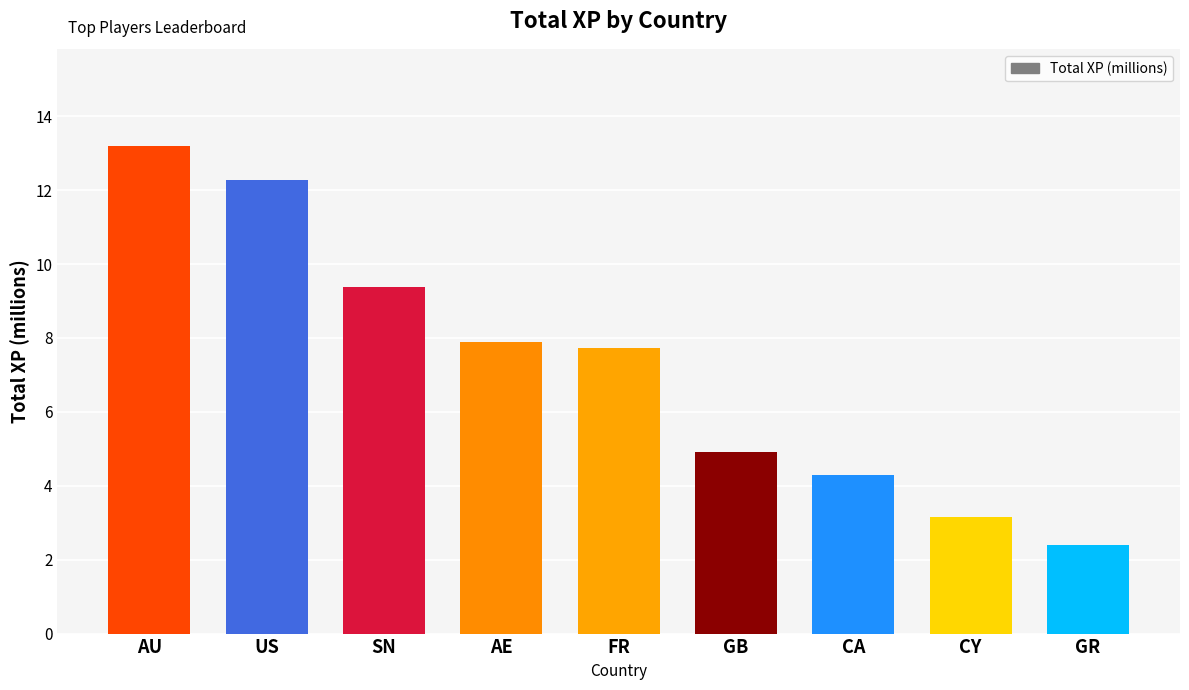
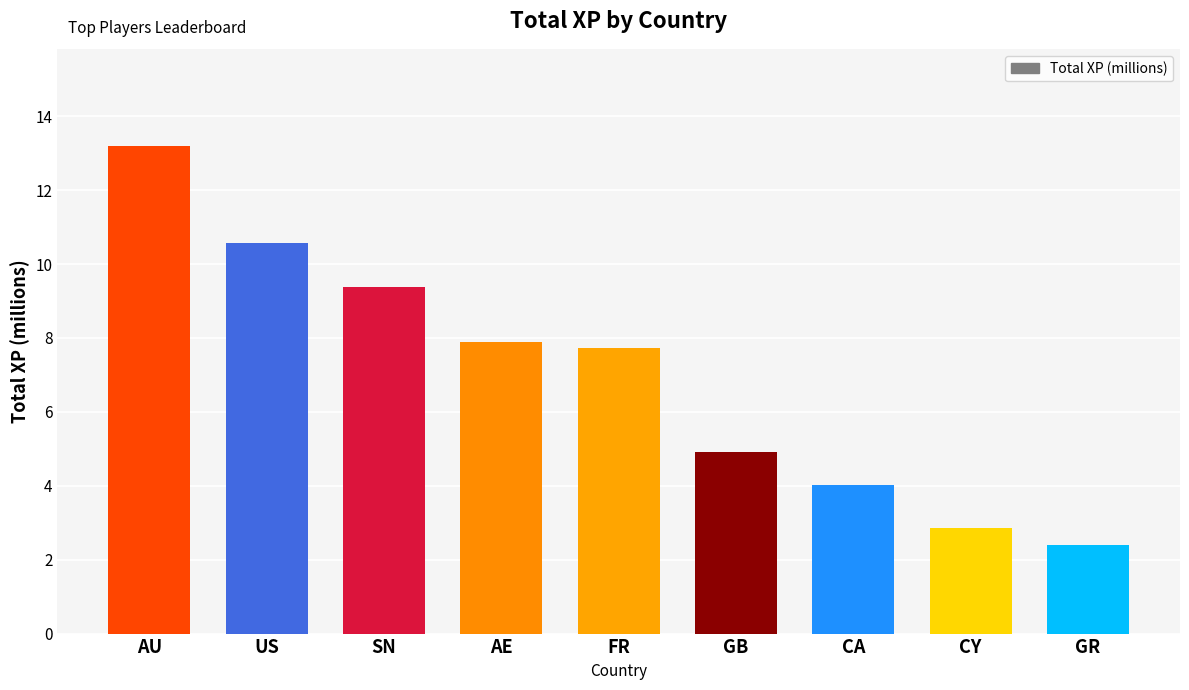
  {
    "AU": 13.2,
-   "US": 12.3,
+   "US": 10.6,
    "SN": 9.4,
    "AE": 7.9,
    "FR": 7.7,
    "GB": 4.9,
-   "CA": 4.3,
-   "CY": 3.2,
+   "CA": 4.0,
+   "CY": 2.9,
    "GR": 2.4
  }
